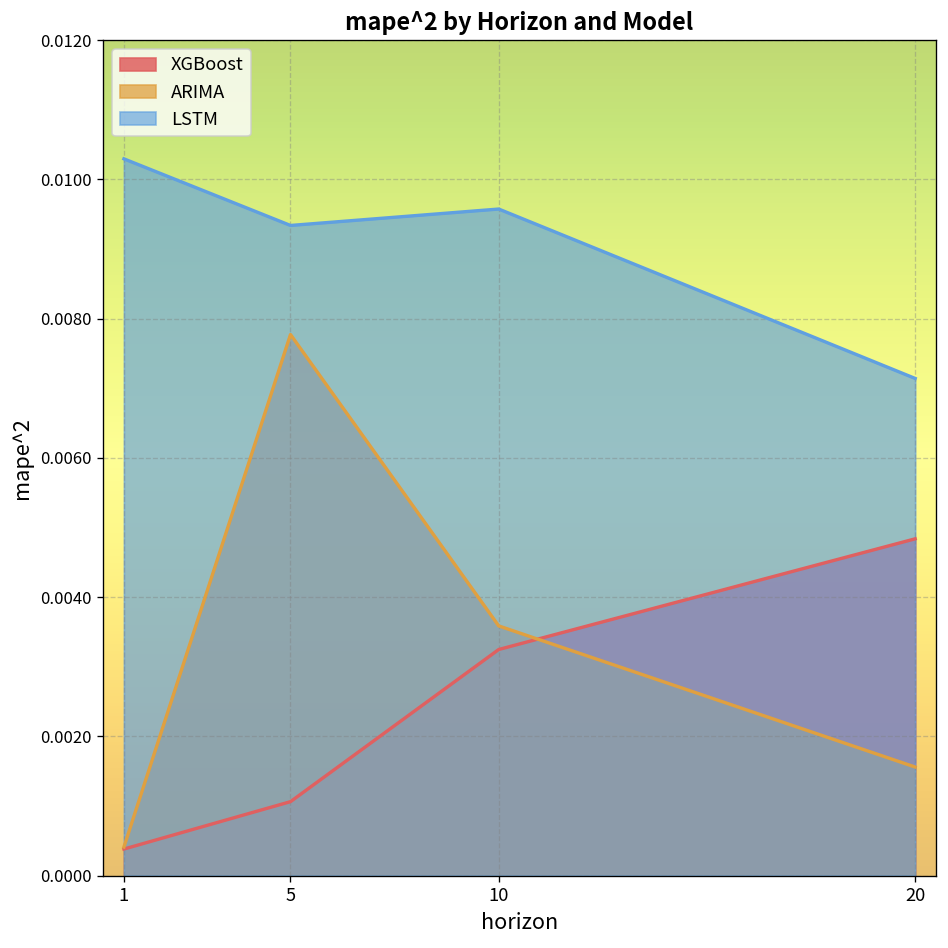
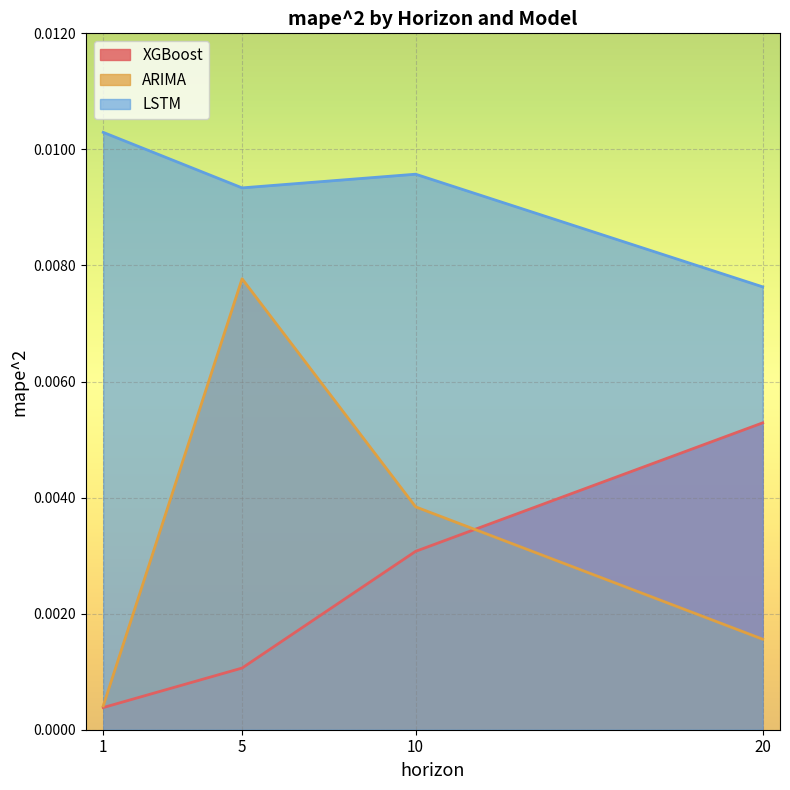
  {
    "XGBoost": {
      "5": 0.0011,
-     "10": 0.0032,
-     "20": 0.0048
+     "10": 0.0031,
+     "20": 0.0053
    },
    "ARIMA": {
      "5": 0.0078,
-     "10": 0.0036,
+     "10": 0.0038,
      "20": 0.0016
    },
    "LSTM": {
      "1": 0.0103,
      "5": 0.0093,
      "10": 0.0096,
-     "20": 0.0071
+     "20": 0.0076
    }
  }
